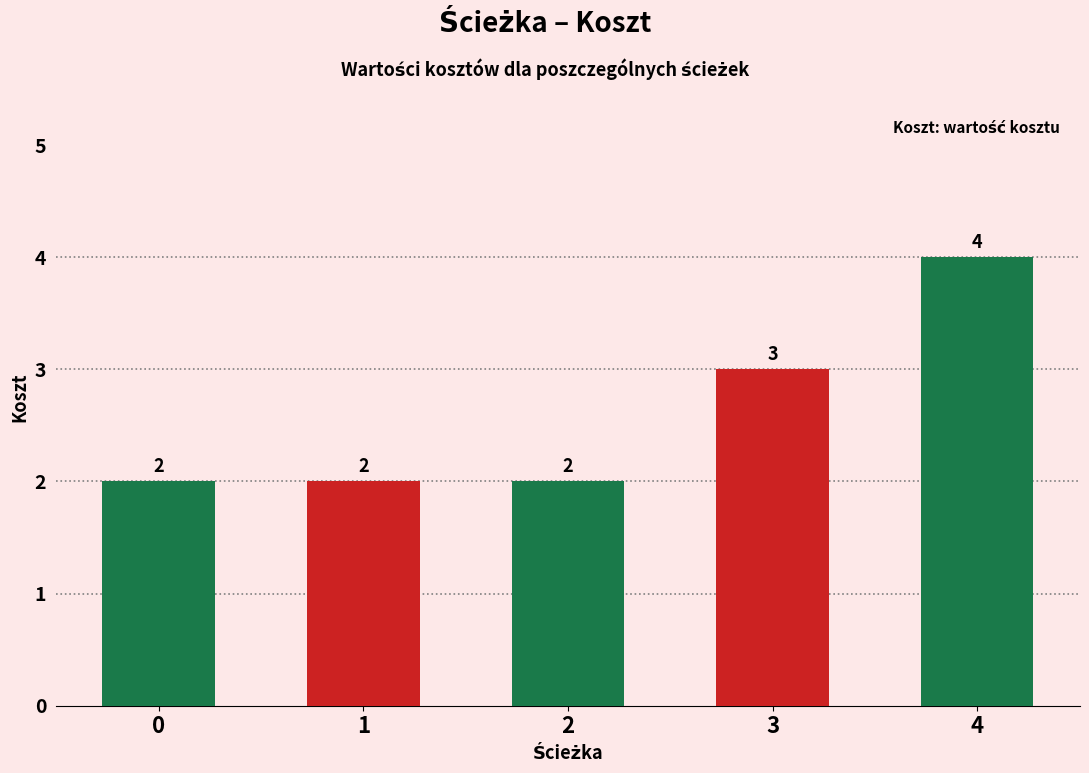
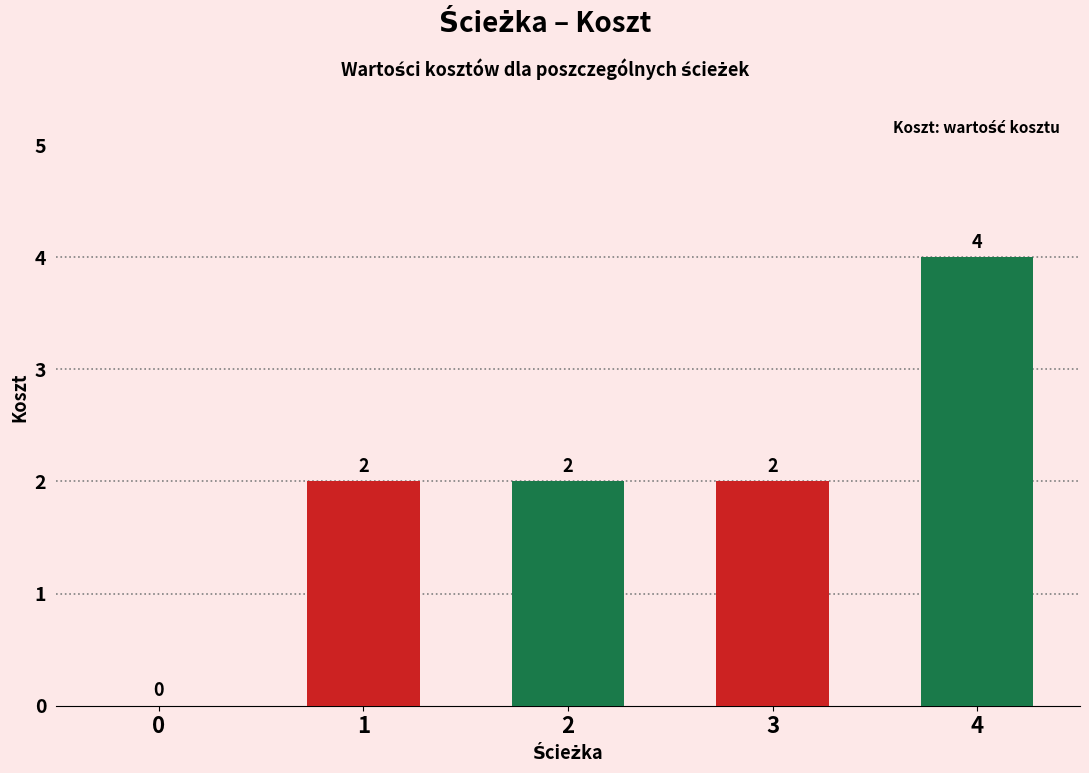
  {
-   "0": 2,
+   "0": 0,
    "1": 2,
    "2": 2,
-   "3": 3,
+   "3": 2,
    "4": 4
  }
